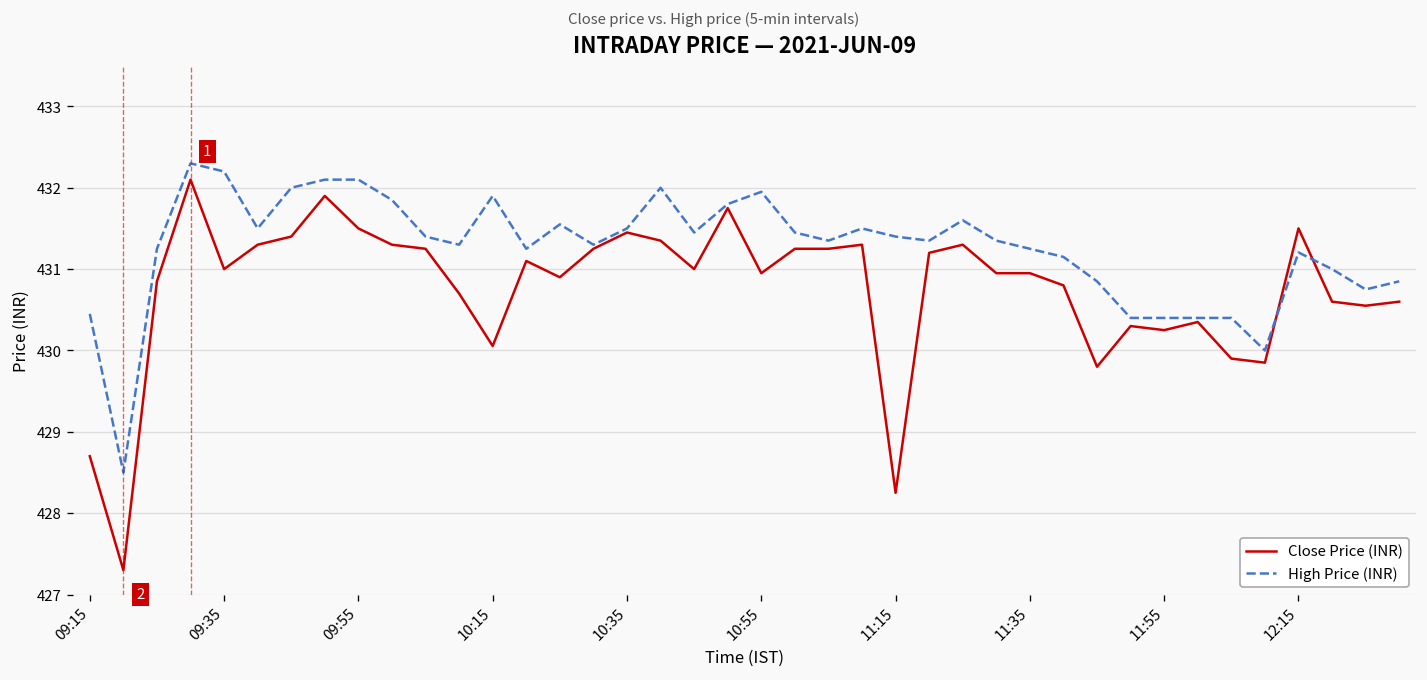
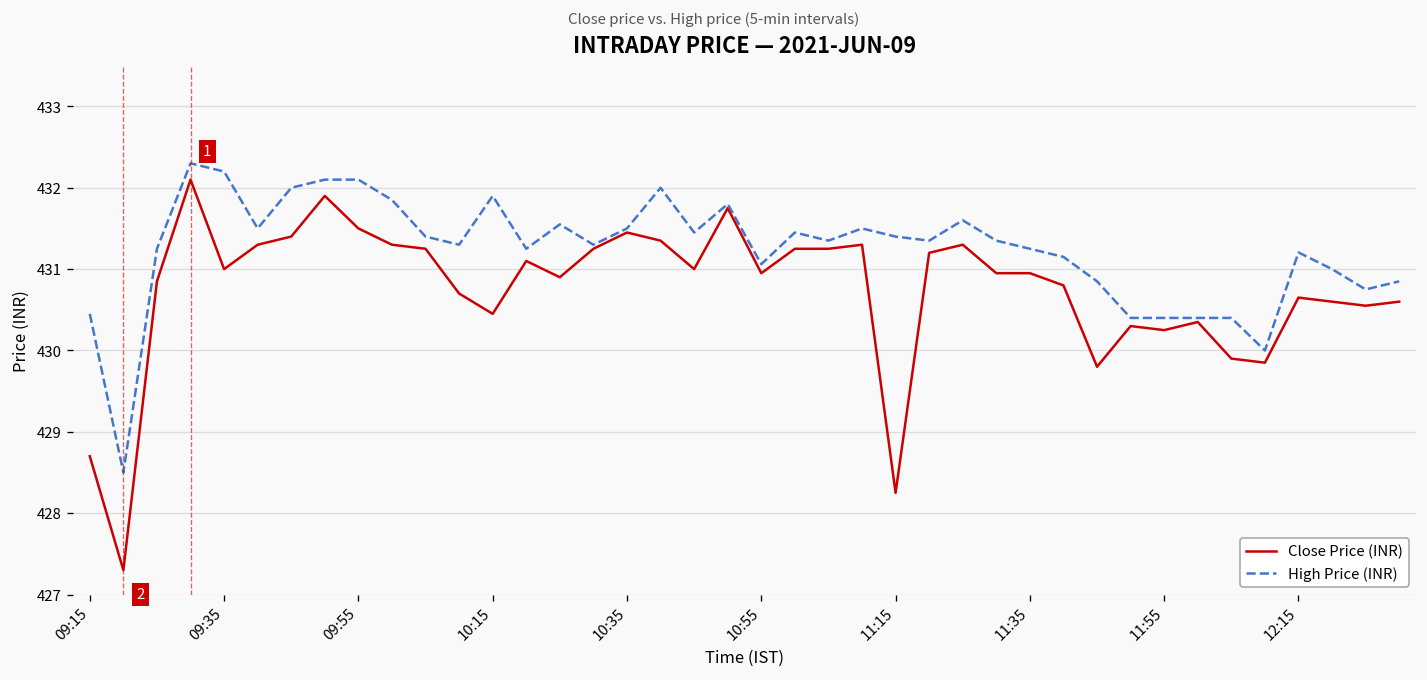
  {
    "Close Price (INR)": {
      "09:15": 428.7,
      "09:35": 431.0,
      "09:55": 431.5,
-     "10:15": 430.1,
+     "10:15": 430.5,
      "10:35": 431.5,
      "10:55": 431.0,
      "11:15": 428.3,
      "11:35": 431.0,
      "11:55": 430.3,
-     "12:15": 431.5
+     "12:15": 430.6
    },
    "High Price (INR)": {
      "09:15": 430.5,
      "09:35": 432.2,
      "09:55": 432.1,
      "10:15": 431.9,
      "10:35": 431.5,
-     "10:55": 432.0,
+     "10:55": 431.1,
      "11:15": 431.4,
      "11:35": 431.3,
      "11:55": 430.4,
      "12:15": 431.2
    }
  }
